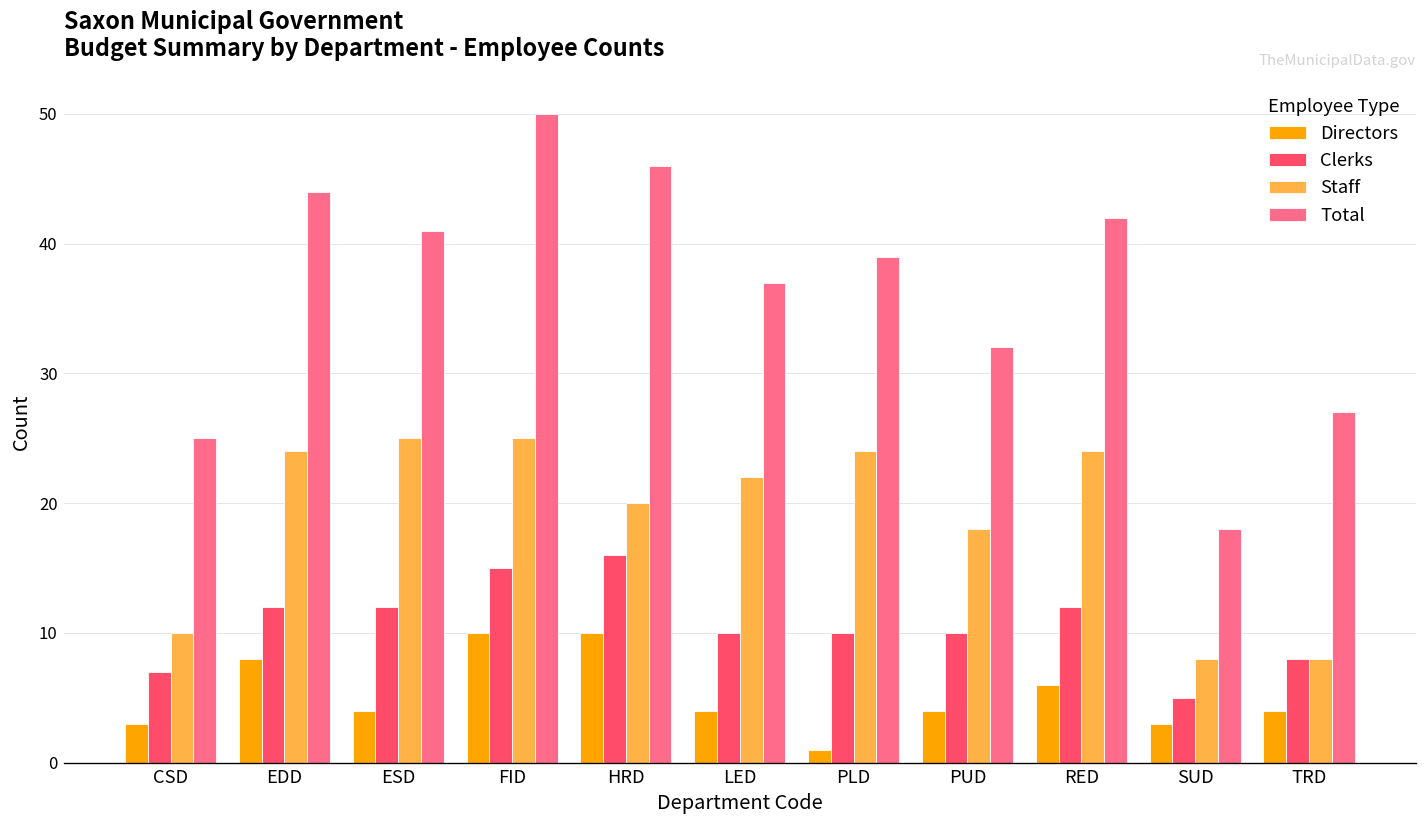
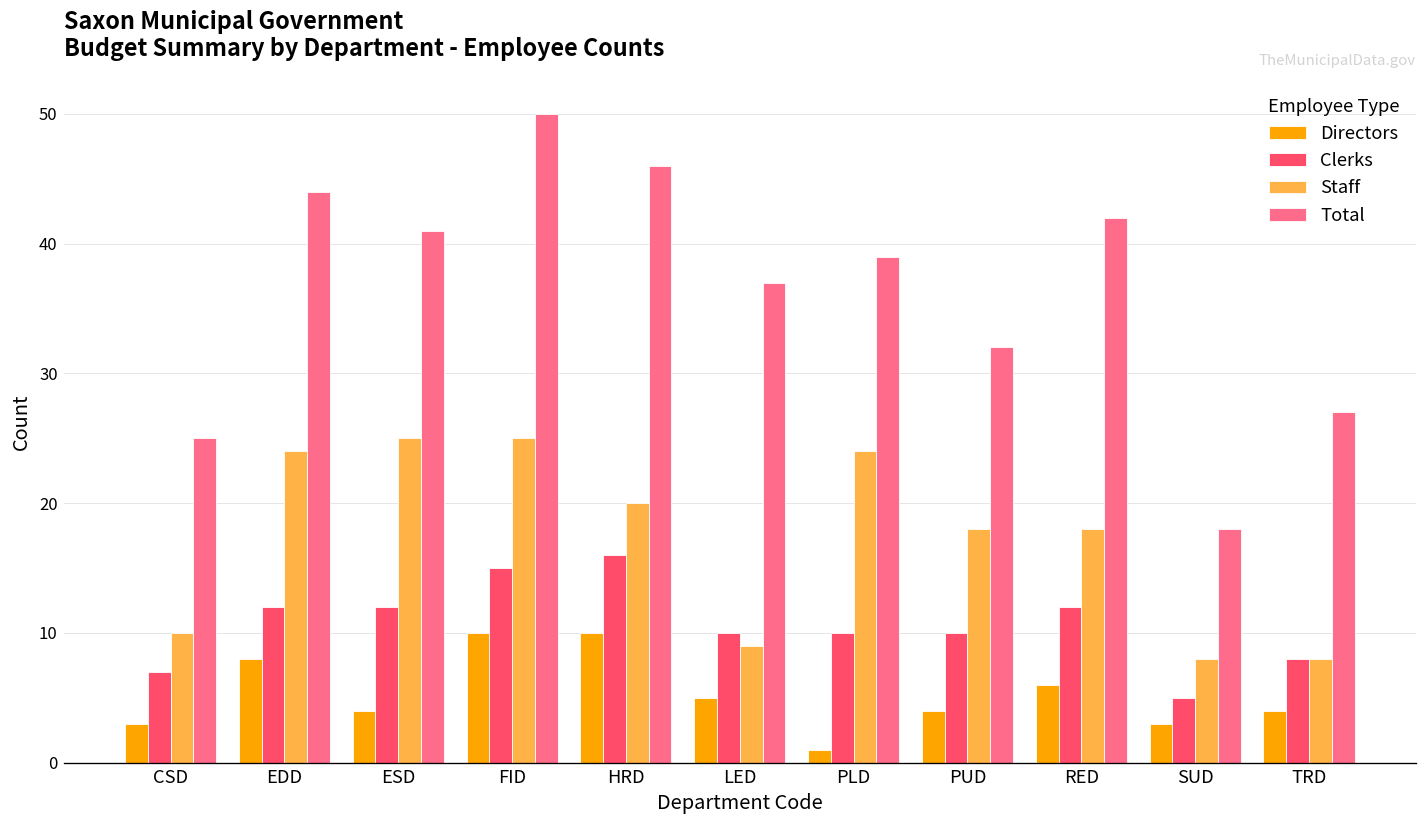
  {
    "Directors": {
      "CSD": 3,
      "EDD": 8,
      "ESD": 4,
      "FID": 10,
      "HRD": 10,
-     "LED": 4,
+     "LED": 5,
      "PLD": 1,
      "PUD": 4,
      "RED": 6,
      "SUD": 3,
      "TRD": 4
    },
    "Staff": {
      "CSD": 10,
      "EDD": 24,
      "ESD": 25,
      "FID": 25,
      "HRD": 20,
-     "LED": 22,
+     "LED": 9,
      "PLD": 24,
      "PUD": 18,
-     "RED": 24,
+     "RED": 18,
      "SUD": 8,
      "TRD": 8
    }
  }
